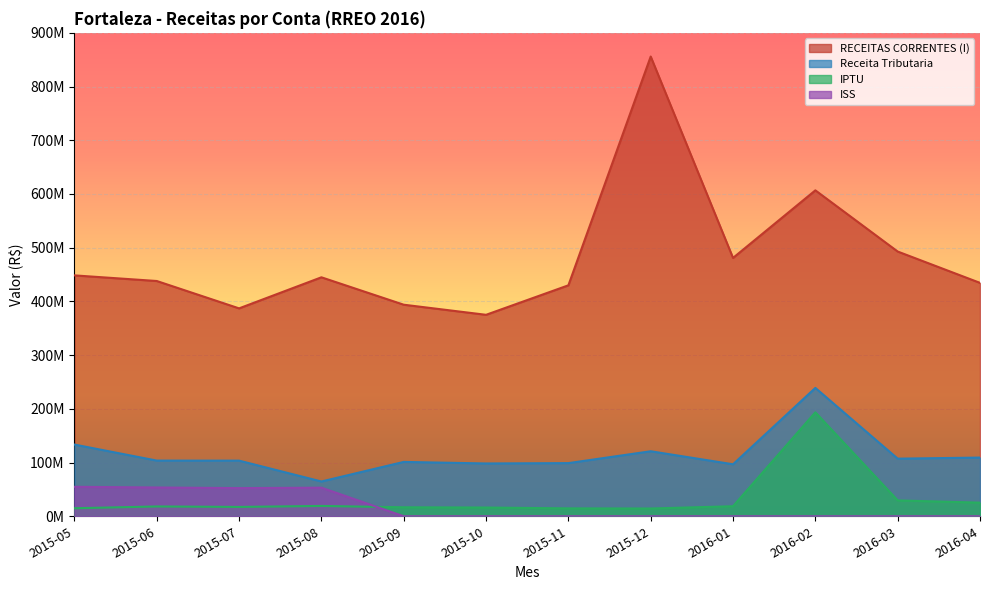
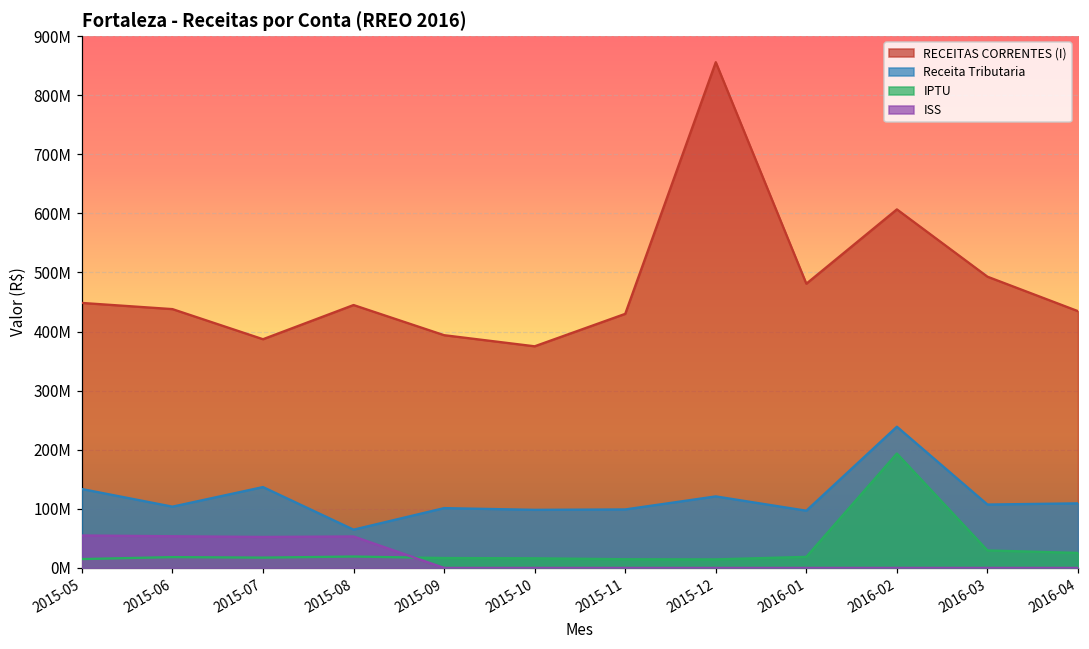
  {
    "RECEITAS CORRENTES (I)": {
      "2015-05": 450000000,
      "2015-06": 440000000,
      "2015-07": 390000000,
      "2015-08": 440000000,
      "2015-09": 390000000,
      "2015-10": 380000000,
      "2015-11": 430000000,
      "2015-12": 860000000,
      "2016-01": 480000000,
      "2016-02": 610000000,
      "2016-03": 490000000,
      "2016-04": 430000000
    },
    "Receita Tributaria": {
      "2015-05": 130000000,
      "2015-06": 100000000,
-     "2015-07": 100000000,
+     "2015-07": 140000000,
      "2015-08": 60000000,
      "2015-09": 100000000,
      "2015-10": 100000000,
      "2015-11": 100000000,
      "2015-12": 120000000,
      "2016-01": 100000000,
      "2016-02": 240000000,
      "2016-03": 110000000,
      "2016-04": 110000000
    },
    "IPTU": {
      "2015-05": 10000000,
      "2015-06": 20000000,
      "2015-07": 20000000,
      "2015-08": 20000000,
      "2015-09": 20000000,
      "2015-10": 20000000,
      "2015-11": 10000000,
      "2015-12": 10000000,
      "2016-01": 20000000,
      "2016-02": 190000000,
      "2016-03": 30000000,
      "2016-04": 30000000
    },
    "ISS": {
      "2015-05": 50000000,
      "2015-06": 50000000,
      "2015-07": 50000000,
      "2015-08": 50000000,
      "2015-09": 0,
      "2015-10": 0,
      "2015-11": 0,
      "2015-12": 0,
      "2016-01": 0,
      "2016-02": 0,
      "2016-03": 0,
      "2016-04": 0
    }
  }
